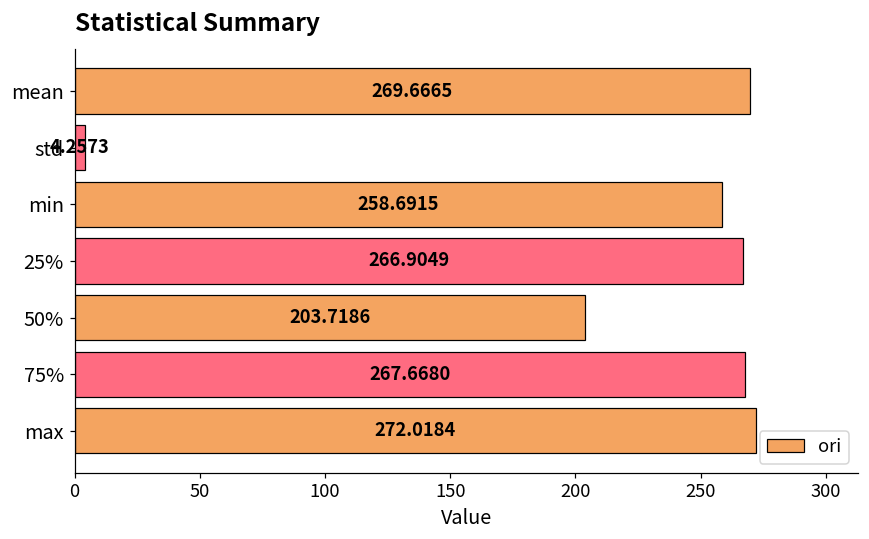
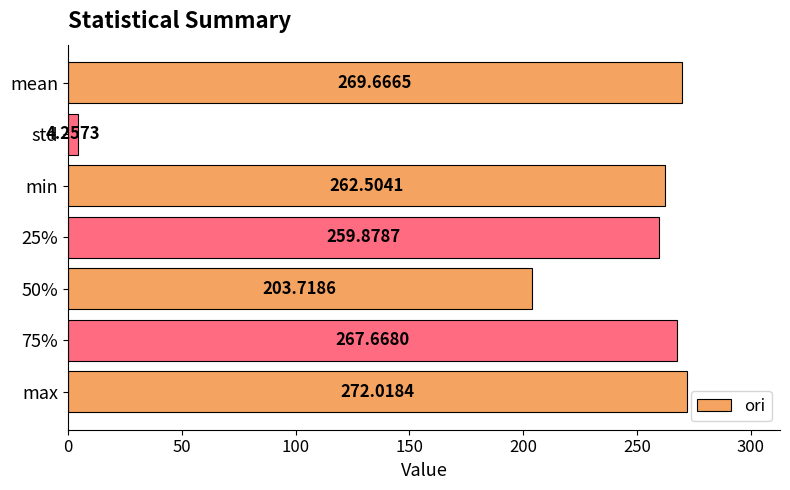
  {
    "mean": 269.6665,
    "std": 4.2573,
-   "min": 258.6915,
-   "25%": 266.9049,
+   "min": 262.5041,
+   "25%": 259.8787,
    "50%": 203.7186,
    "75%": 267.6680,
    "max": 272.0184
  }
